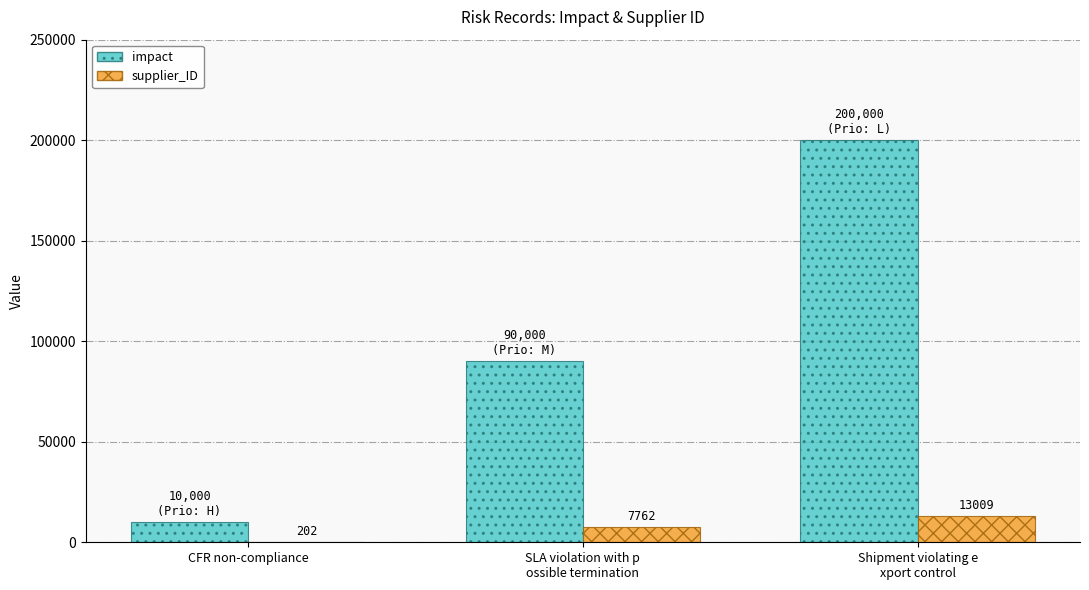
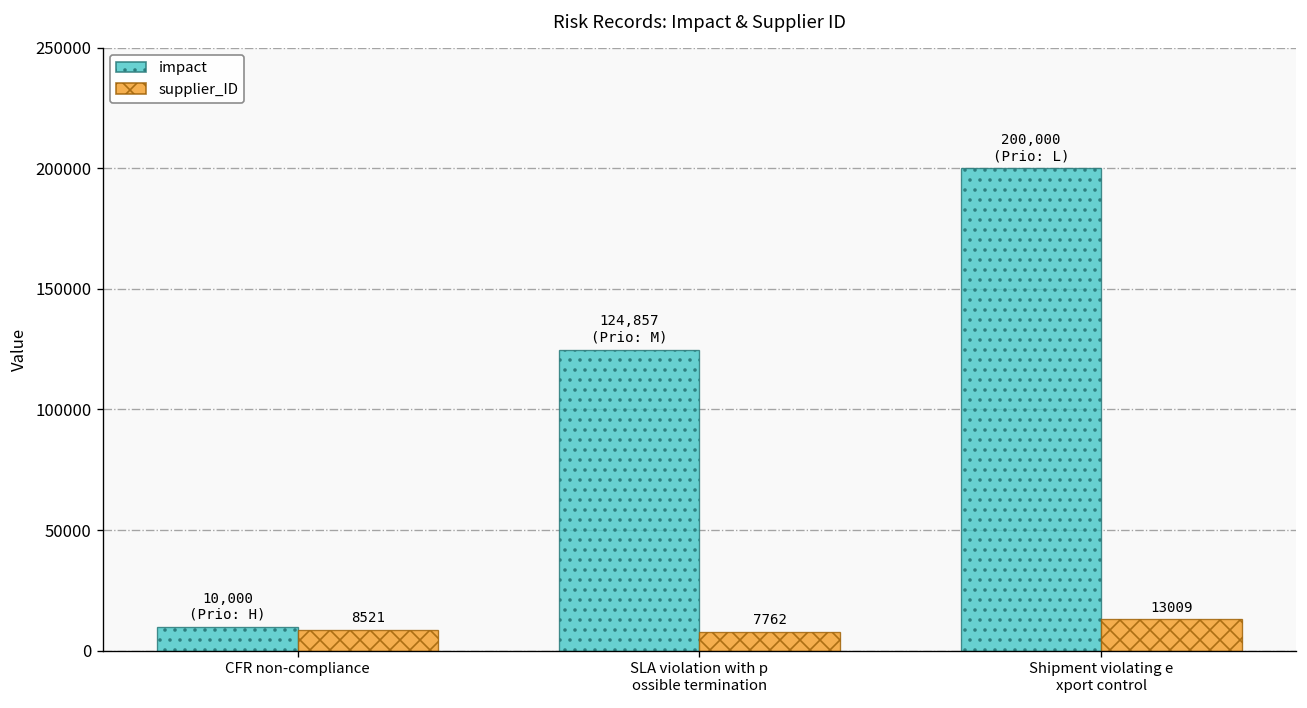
  {
    "impact": {
      "CFR non-compliance": "10,000",
-     "SLA violation with p ossible termination": "90,000",
+     "SLA violation with p ossible termination": "124,857",
      "Shipment violating e xport control": "200,000"
    },
    "supplier_ID": {
-     "CFR non-compliance": "202",
+     "CFR non-compliance": "8521",
      "SLA violation with p ossible termination": "7762",
      "Shipment violating e xport control": "13009"
    }
  }
